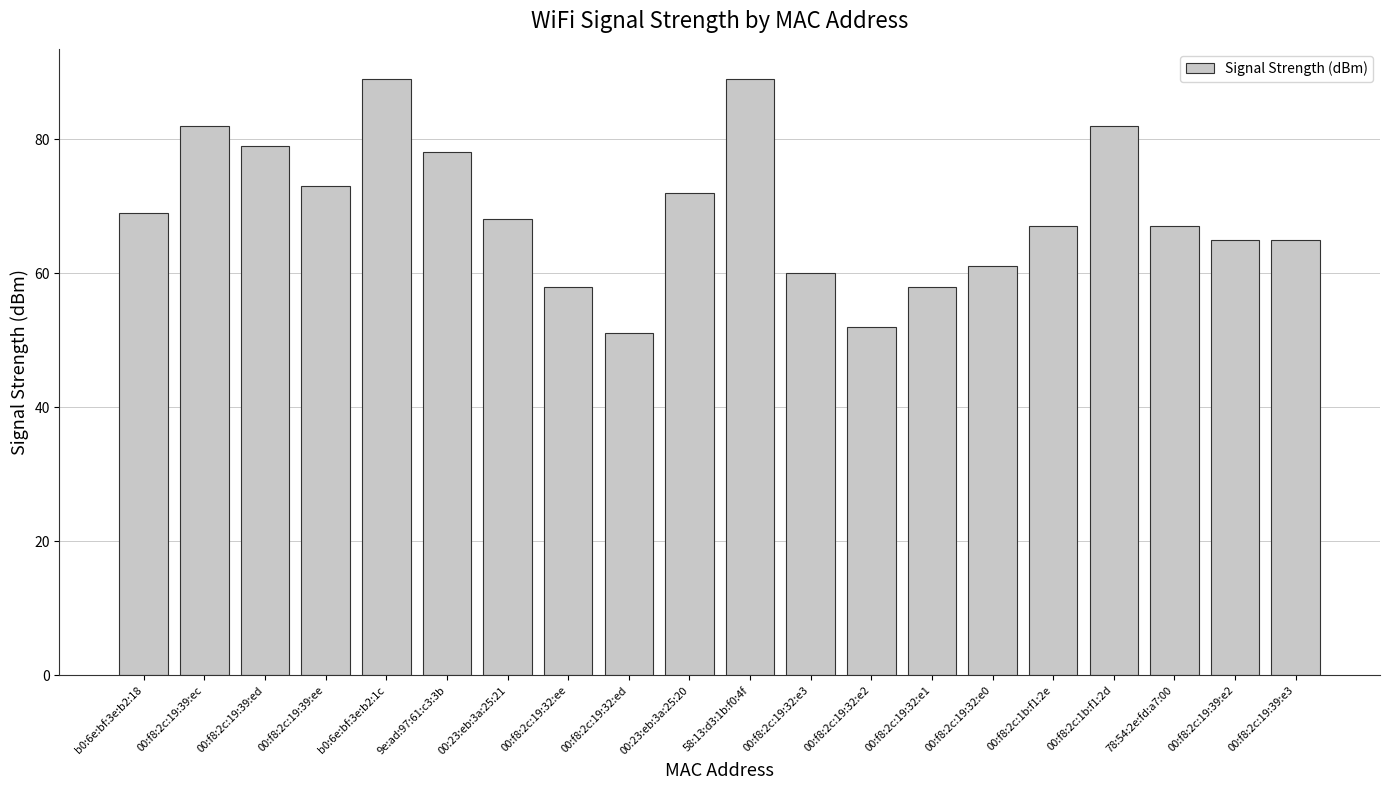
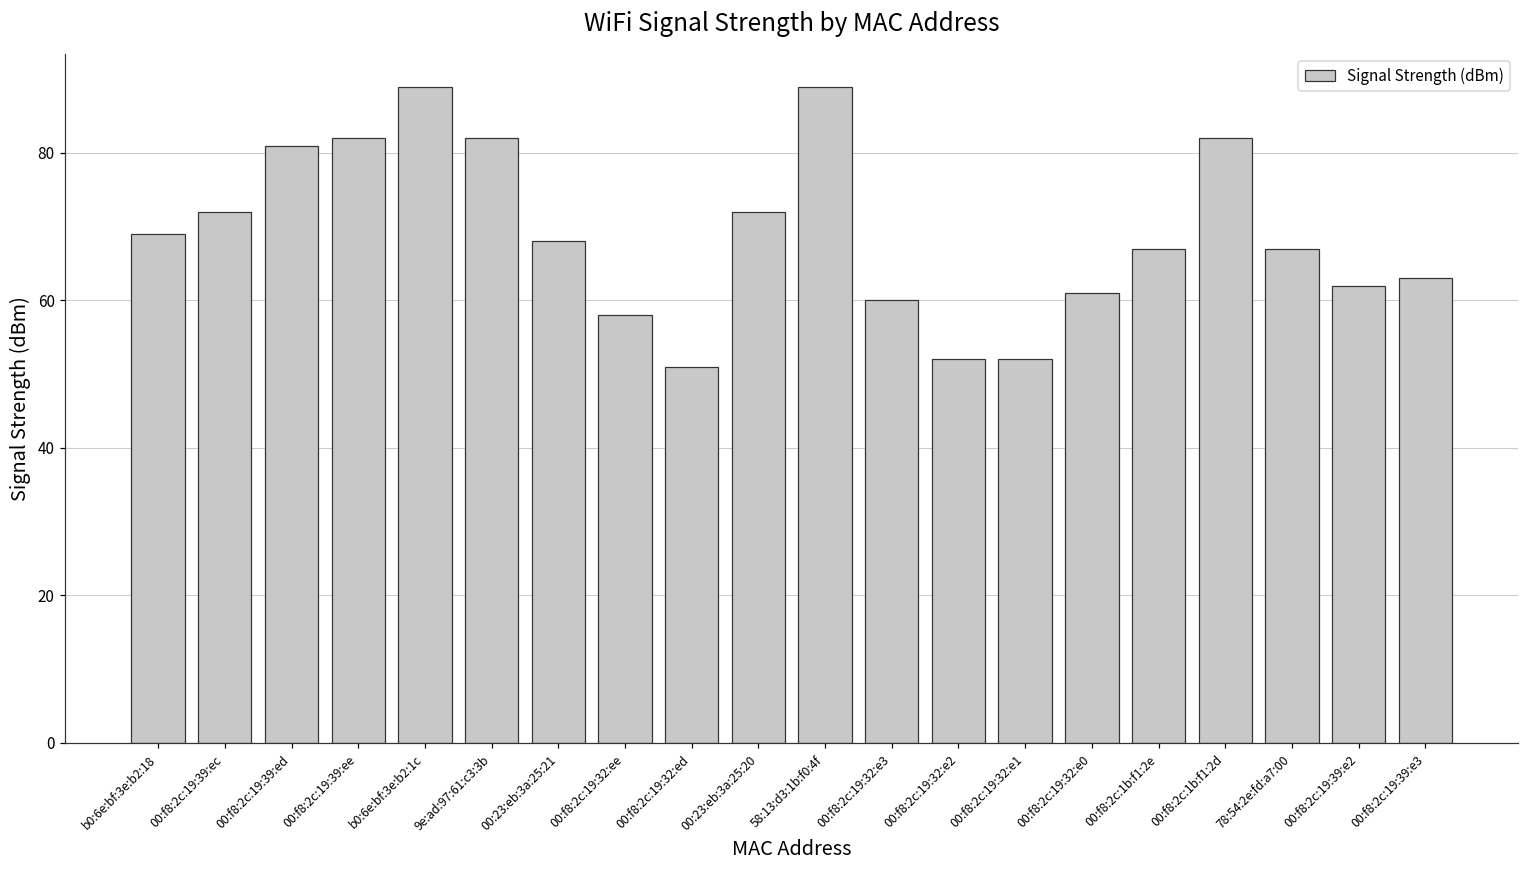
  {
    "b0:6e:bf:3e:b2:18": 69,
-   "00:f8:2c:19:39:ec": 82,
-   "00:f8:2c:19:39:ed": 79,
-   "00:f8:2c:19:39:ee": 73,
+   "00:f8:2c:19:39:ec": 72,
+   "00:f8:2c:19:39:ed": 81,
+   "00:f8:2c:19:39:ee": 82,
    "b0:6e:bf:3e:b2:1c": 89,
-   "9e:ad:97:61:c3:3b": 78,
+   "9e:ad:97:61:c3:3b": 82,
    "00:23:eb:3a:25:21": 68,
    "00:f8:2c:19:32:ee": 58,
    "00:f8:2c:19:32:ed": 51,
    "00:23:eb:3a:25:20": 72,
    "58:13:d3:1b:f0:4f": 89,
    "00:f8:2c:19:32:e3": 60,
    "00:f8:2c:19:32:e2": 52,
-   "00:f8:2c:19:32:e1": 58,
+   "00:f8:2c:19:32:e1": 52,
    "00:f8:2c:19:32:e0": 61,
    "00:f8:2c:1b:f1:2e": 67,
    "00:f8:2c:1b:f1:2d": 82,
    "78:54:2e:fd:a7:00": 67,
-   "00:f8:2c:19:39:e2": 65,
-   "00:f8:2c:19:39:e3": 65
+   "00:f8:2c:19:39:e2": 62,
+   "00:f8:2c:19:39:e3": 63
  }
